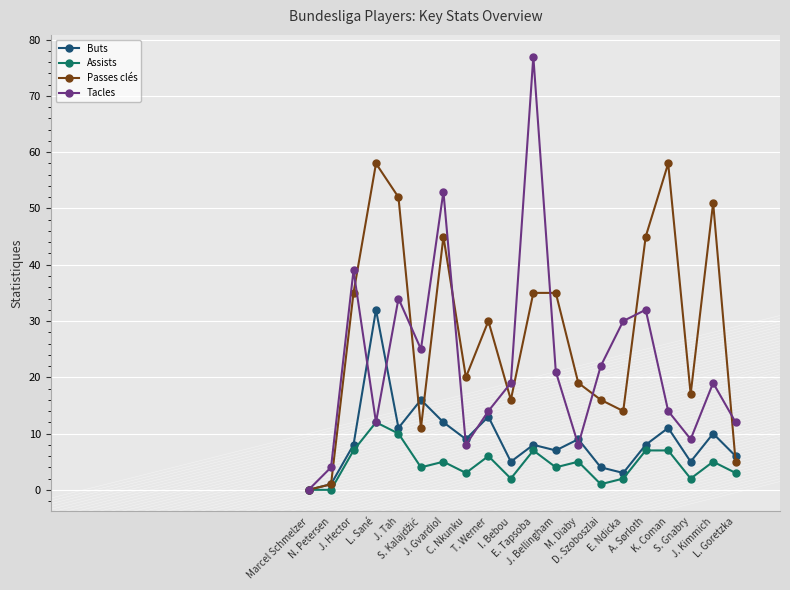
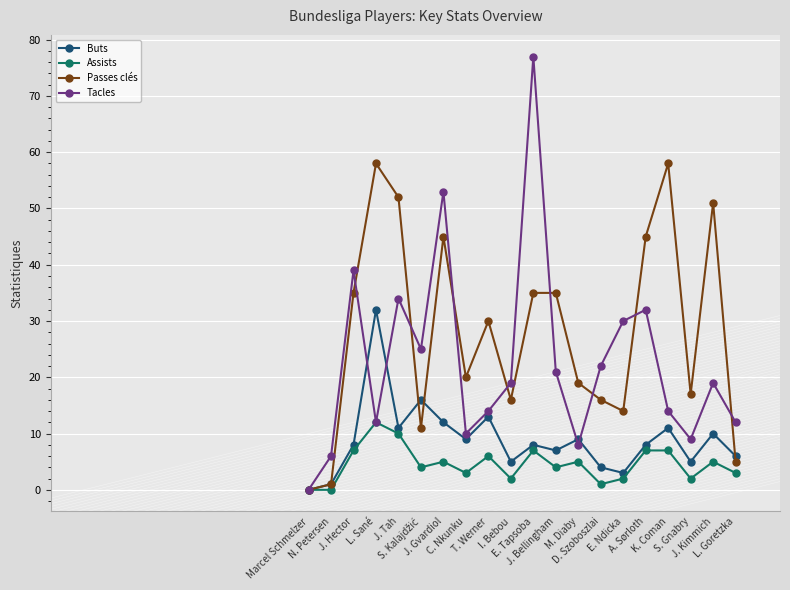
  {
    "Passes clés": {
      "J. Hector": 35,
      "L. Sané": 58,
      "J. Tah": 52,
      "S. Kalajdžić": 11,
      "J. Gvardiol": 45,
      "C. Nkunku": 20,
      "T. Werner": 30,
      "I. Bebou": 16,
      "E. Tapsoba": 35,
      "J. Bellingham": 35,
      "M. Diaby": 19,
      "D. Szoboszlai": 16,
      "E. Ndicka": 14,
      "A. Sørloth": 45,
      "K. Coman": 58,
      "S. Gnabry": 17,
      "J. Kimmich": 51,
      "L. Goretzka": 5
    },
    "Tacles": {
-     "N. Petersen": 4,
+     "N. Petersen": 6,
      "J. Hector": 39,
      "J. Tah": 34,
      "S. Kalajdžić": 25,
      "J. Gvardiol": 53,
-     "C. Nkunku": 8,
+     "C. Nkunku": 10,
      "T. Werner": 14,
      "I. Bebou": 19,
      "E. Tapsoba": 77,
      "J. Bellingham": 21,
      "M. Diaby": 8,
      "D. Szoboszlai": 22,
      "E. Ndicka": 30,
      "A. Sørloth": 32,
      "K. Coman": 14,
      "S. Gnabry": 9,
      "J. Kimmich": 19,
      "L. Goretzka": 12
    }
  }
